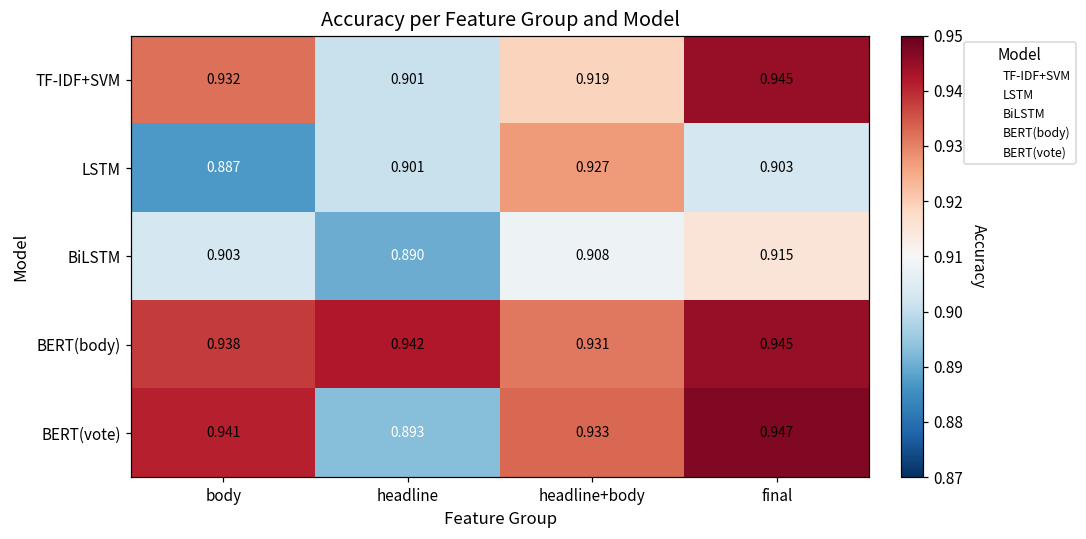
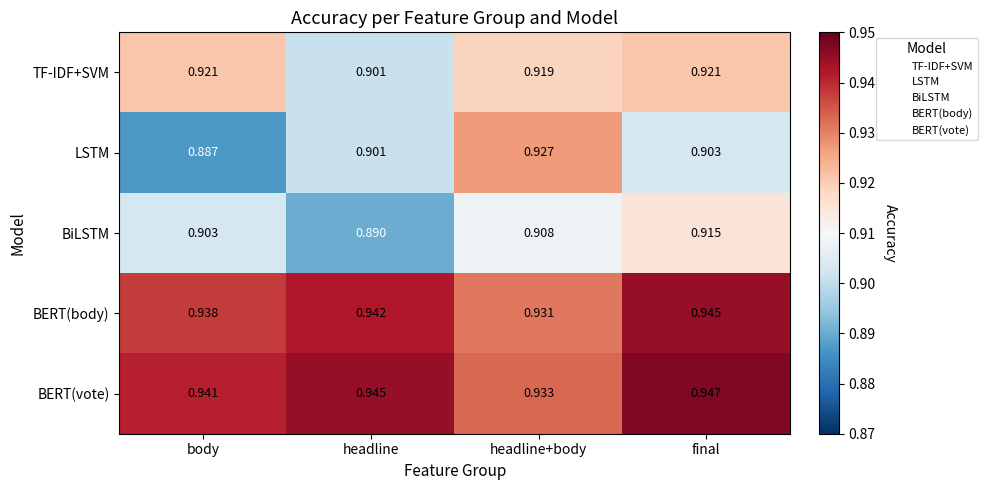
  {
    "TF-IDF+SVM": {
-     "body": 0.932,
+     "body": 0.921,
      "headline": 0.901,
      "headline+body": 0.919,
-     "final": 0.945
+     "final": 0.921
    },
    "LSTM": {
      "body": 0.887,
      "headline": 0.901,
      "headline+body": 0.927,
      "final": 0.903
    },
    "BiLSTM": {
      "body": 0.903,
      "headline": 0.890,
      "headline+body": 0.908,
      "final": 0.915
    },
    "BERT(body)": {
      "body": 0.938,
      "headline": 0.942,
      "headline+body": 0.931,
      "final": 0.945
    },
    "BERT(vote)": {
      "body": 0.941,
-     "headline": 0.893,
+     "headline": 0.945,
      "headline+body": 0.933,
      "final": 0.947
    }
  }
